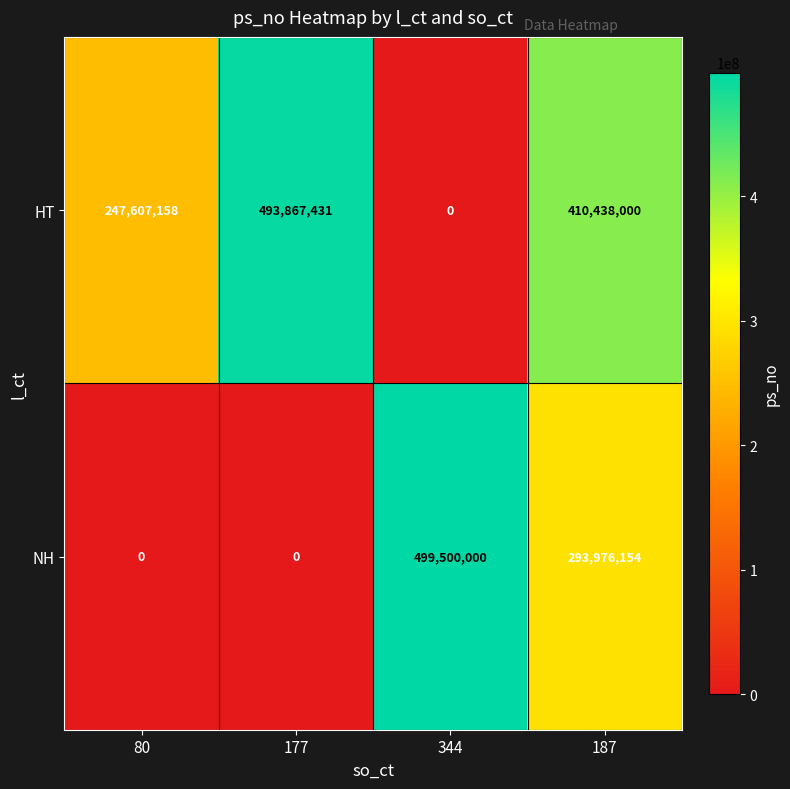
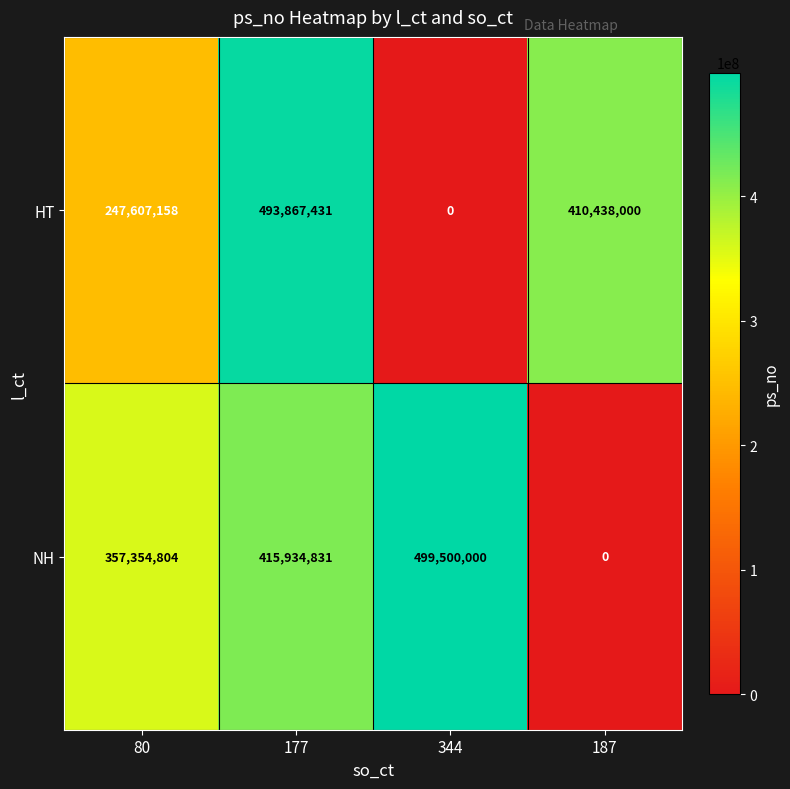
  {
    "HT": {
      "80": "247,607,158",
      "177": "493,867,431",
      "344": "0",
      "187": "410,438,000"
    },
    "NH": {
-     "80": "0",
-     "177": "0",
+     "80": "357,354,804",
+     "177": "415,934,831",
      "344": "499,500,000",
-     "187": "293,976,154"
+     "187": "0"
    }
  }
